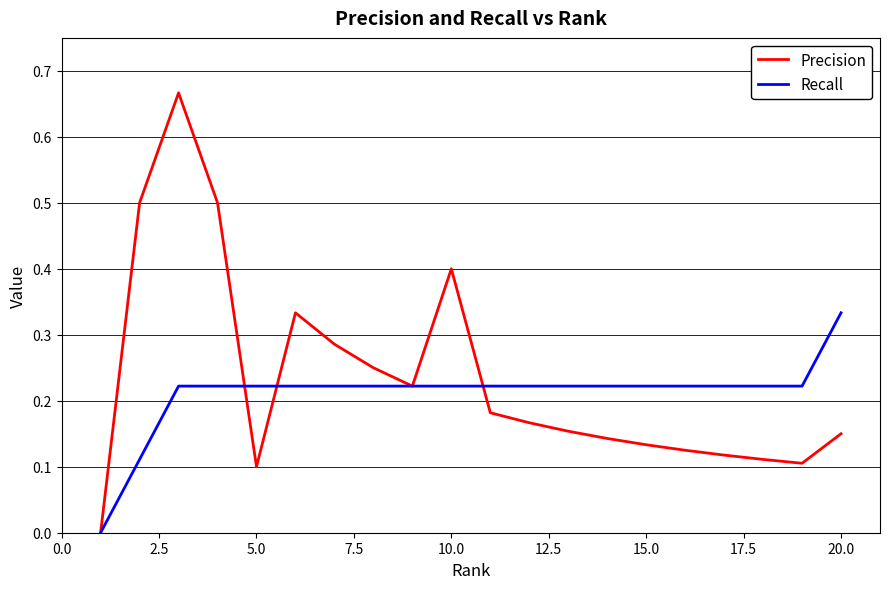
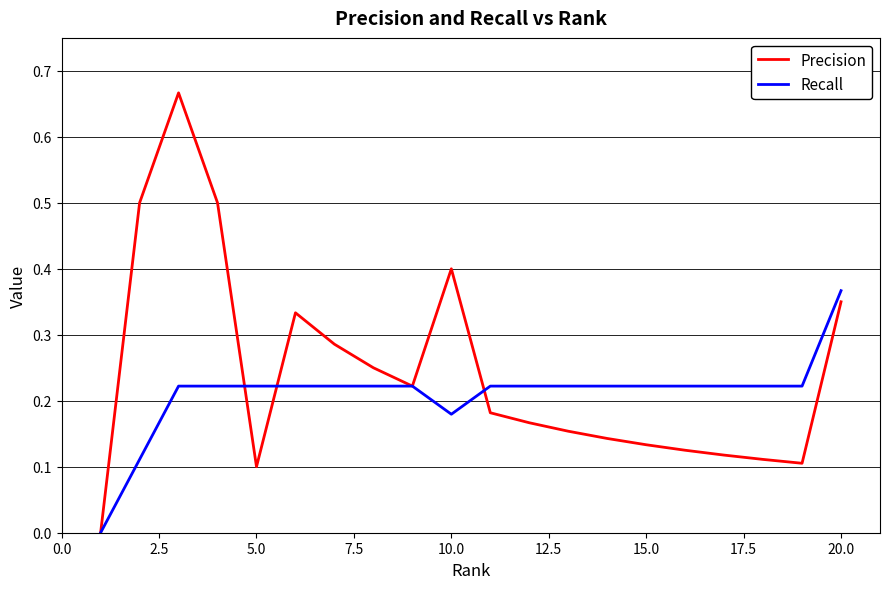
  {
    "Precision": {
      "5.0": 0.10,
      "10.0": 0.40,
      "15.0": 0.13,
-     "20.0": 0.15
+     "20.0": 0.35
    },
    "Recall": {
      "5.0": 0.22,
-     "10.0": 0.22,
+     "10.0": 0.18,
      "15.0": 0.22,
-     "20.0": 0.33
+     "20.0": 0.37
    }
  }
